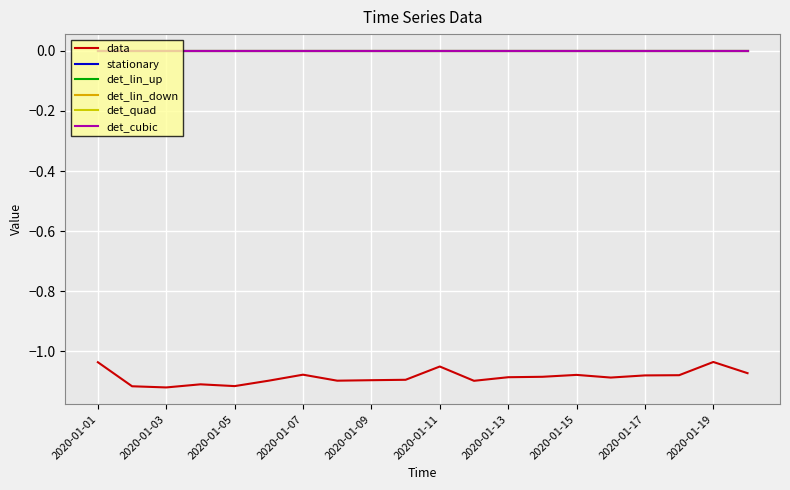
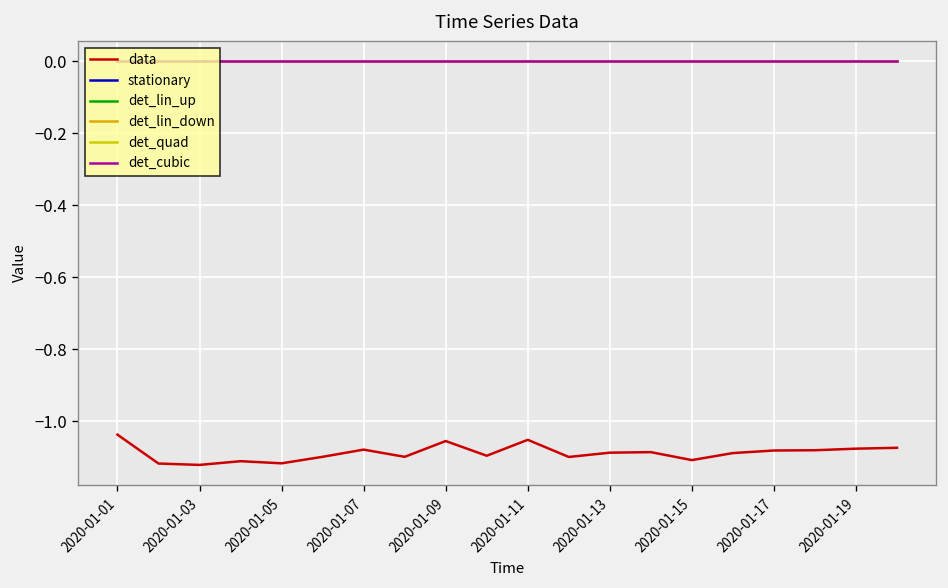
  {
    "data": {
      "2020-01-01": -1.04,
      "2020-01-03": -1.12,
      "2020-01-05": -1.12,
      "2020-01-07": -1.08,
-     "2020-01-09": -1.10,
+     "2020-01-09": -1.05,
      "2020-01-11": -1.05,
      "2020-01-13": -1.09,
-     "2020-01-15": -1.08,
+     "2020-01-15": -1.11,
      "2020-01-17": -1.08,
-     "2020-01-19": -1.04
+     "2020-01-19": -1.08
    },
    "det_cubic": {
      "2020-01-05": 0.00,
      "2020-01-07": 0.00,
      "2020-01-09": 0.00,
      "2020-01-11": 0.00,
      "2020-01-13": 0.00,
      "2020-01-15": 0.00,
      "2020-01-17": 0.00,
      "2020-01-19": 0.00
    }
  }
